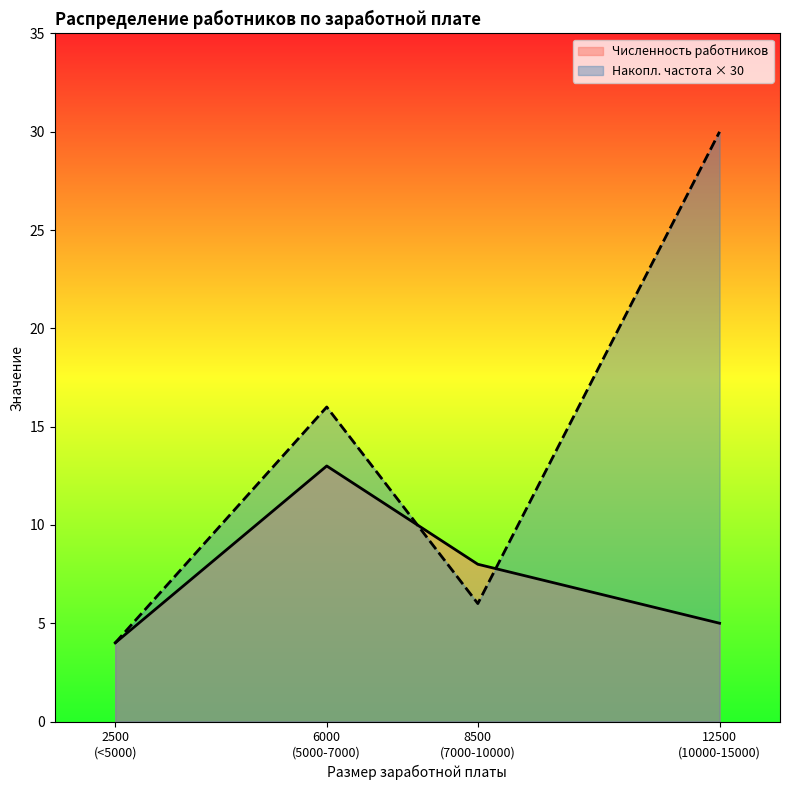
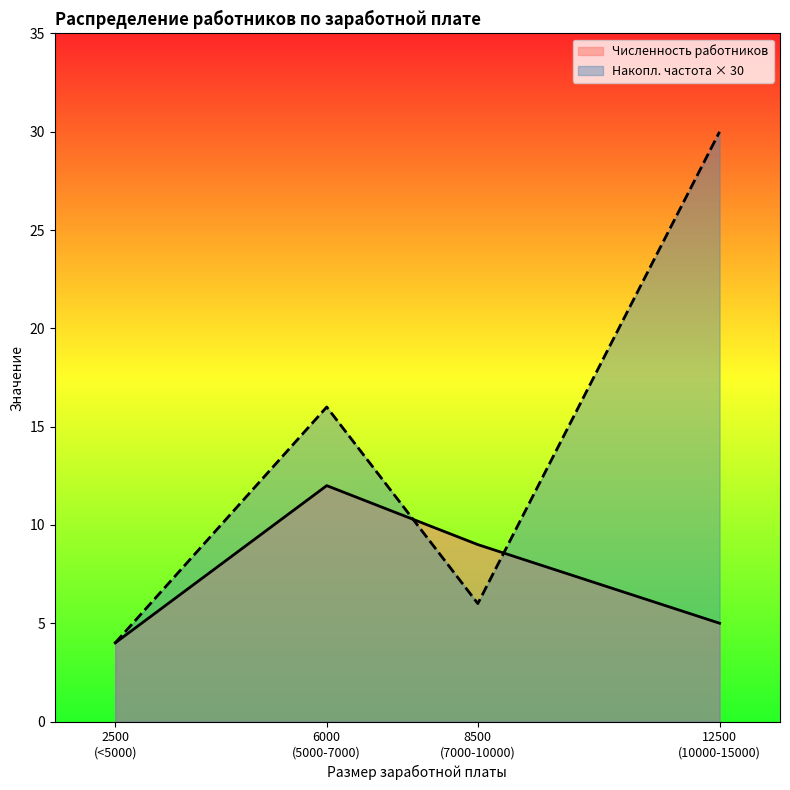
  {
    "Численность работников": {
-     "6000 (5000-7000)": 13,
-     "8500 (7000-10000)": 8,
+     "6000 (5000-7000)": 12,
+     "8500 (7000-10000)": 9,
      "12500 (10000-15000)": 5
    },
    "Накопл. частота × 30": {
      "6000 (5000-7000)": 16,
      "8500 (7000-10000)": 6,
      "12500 (10000-15000)": 30
    }
  }
